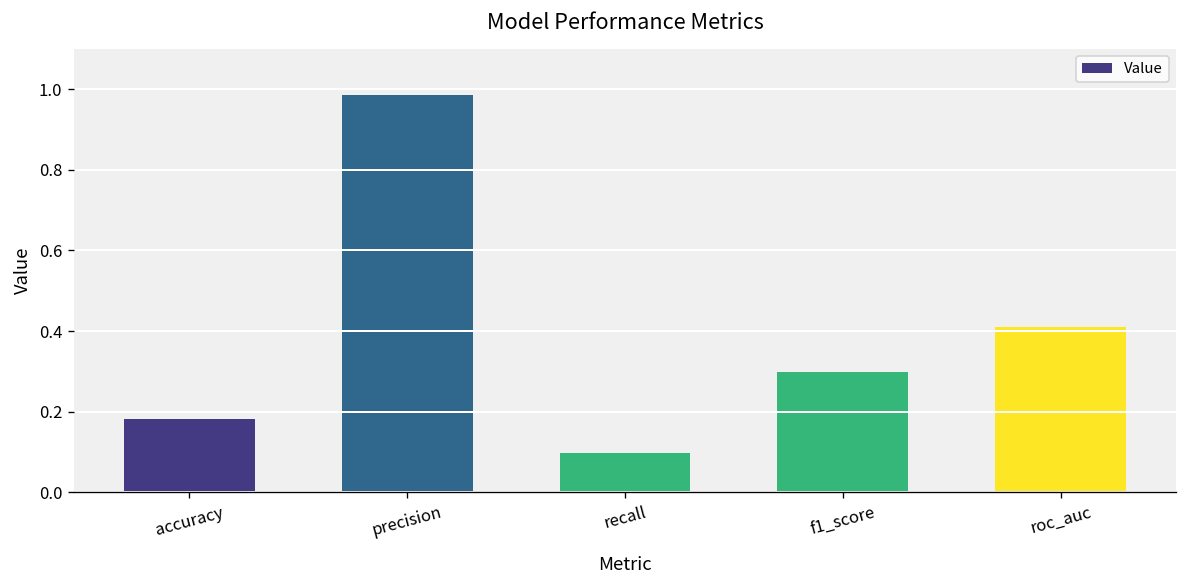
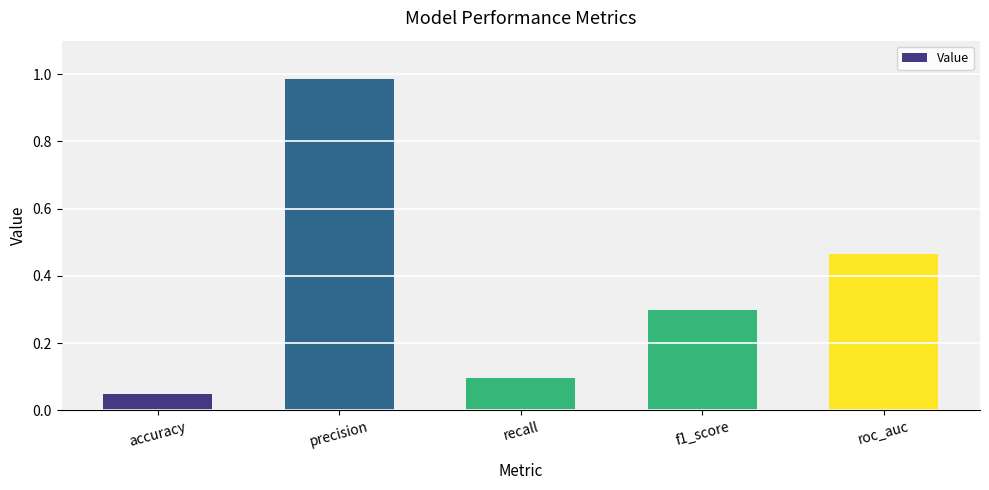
  {
-   "accuracy": 0.18,
+   "accuracy": 0.05,
    "precision": 0.98,
    "recall": 0.10,
    "f1_score": 0.30,
-   "roc_auc": 0.41
+   "roc_auc": 0.46
  }
